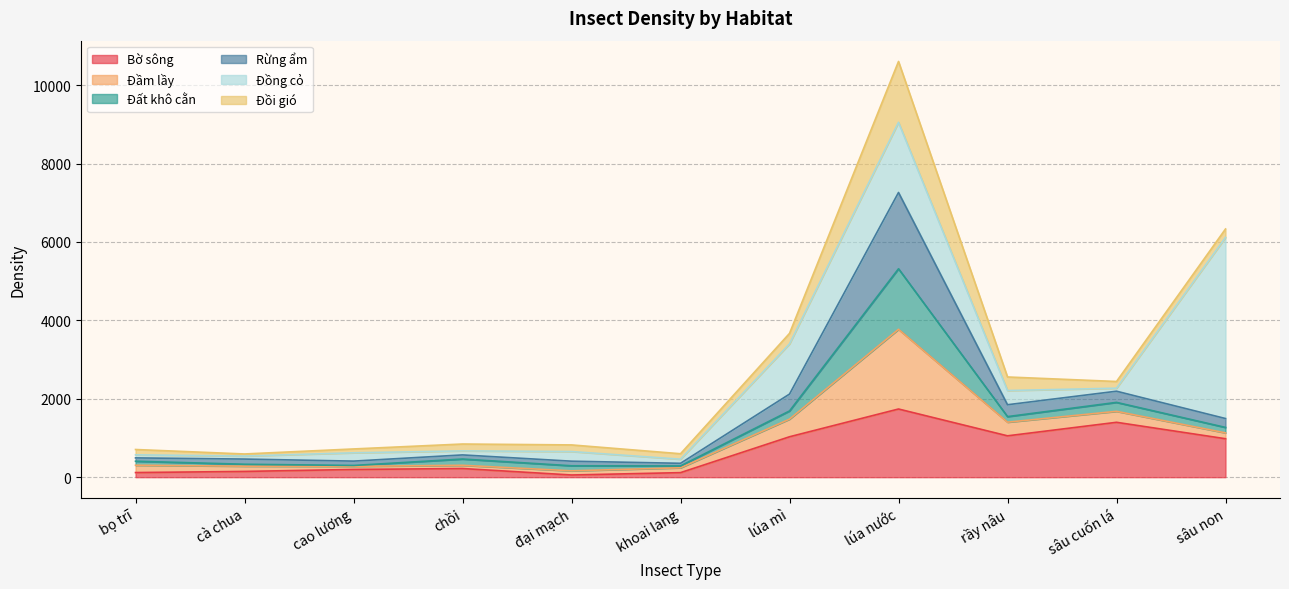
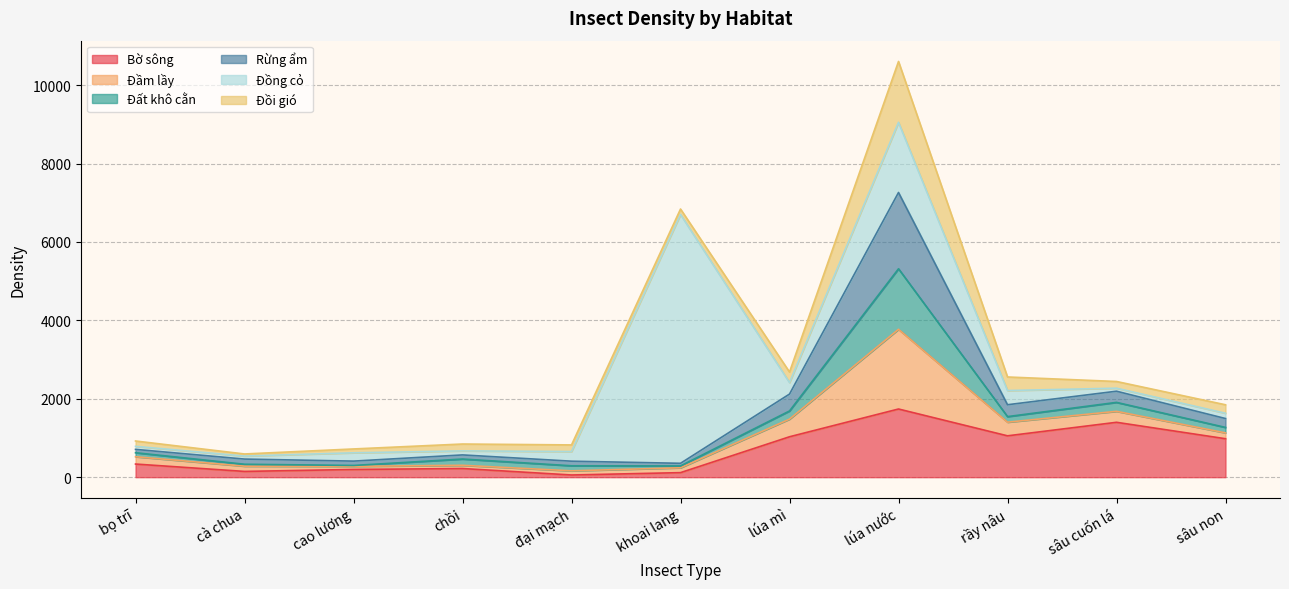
  {
    "Bờ sông": {
-     "bọ trĩ": 100,
+     "bọ trĩ": 300,
      "cà chua": 100,
      "cao lương": 200,
      "chồi": 200,
      "đại mạch": 100,
      "khoai lang": 100,
      "lúa mì": 1000,
      "lúa nước": 1700,
      "rầy nâu": 1100,
      "sâu cuốn lá": 1400,
      "sâu non": 1000
    },
    "Đồng cỏ": {
      "bọ trĩ": 100,
      "cao lương": 200,
      "chồi": 100,
      "đại mạch": 200,
-     "khoai lang": 100,
-     "lúa mì": 1300,
+     "khoai lang": 6300,
+     "lúa mì": 300,
      "lúa nước": 1800,
      "rầy nâu": 400,
      "sâu cuốn lá": 100,
-     "sâu non": 4600
+     "sâu non": 100
    }
  }
